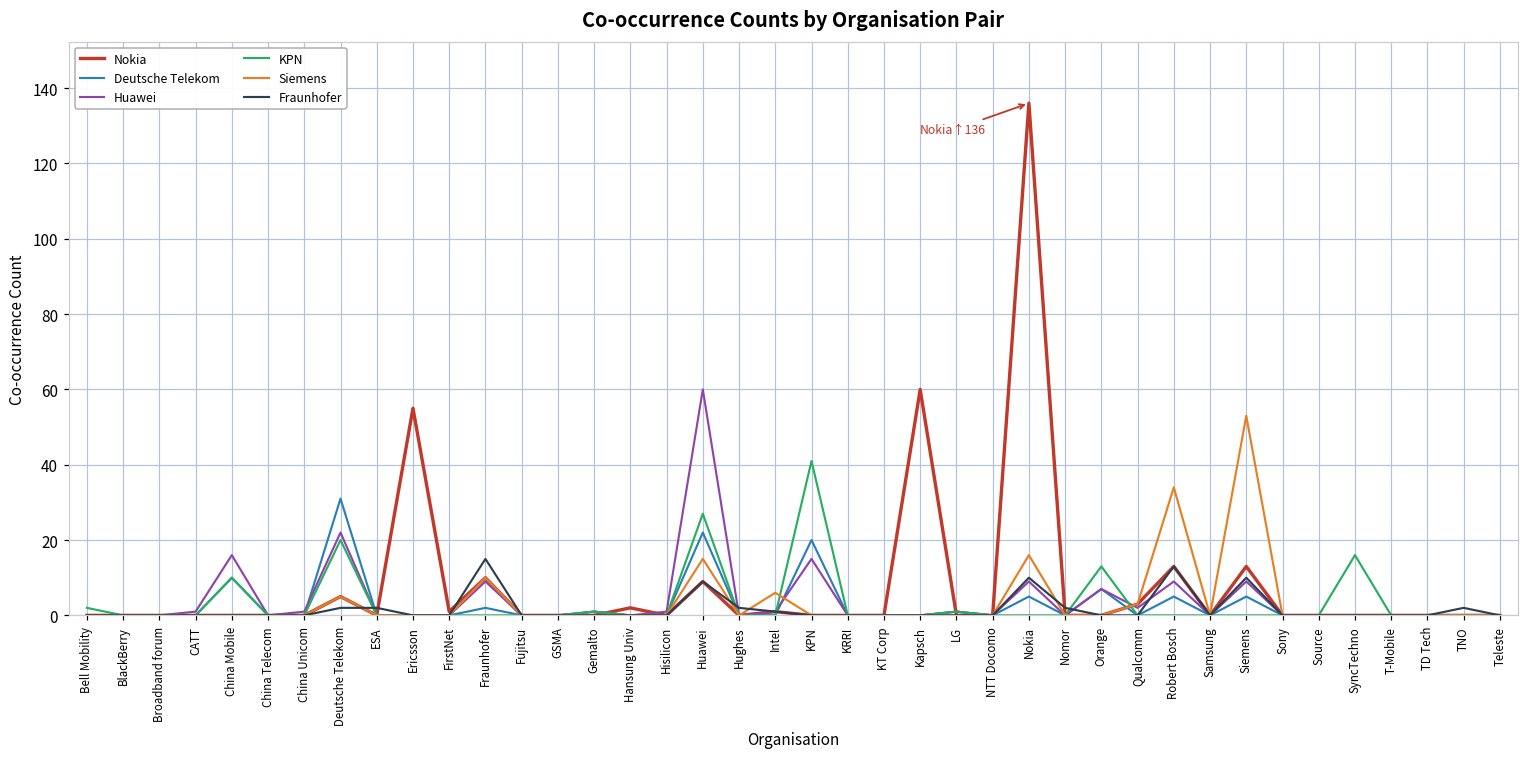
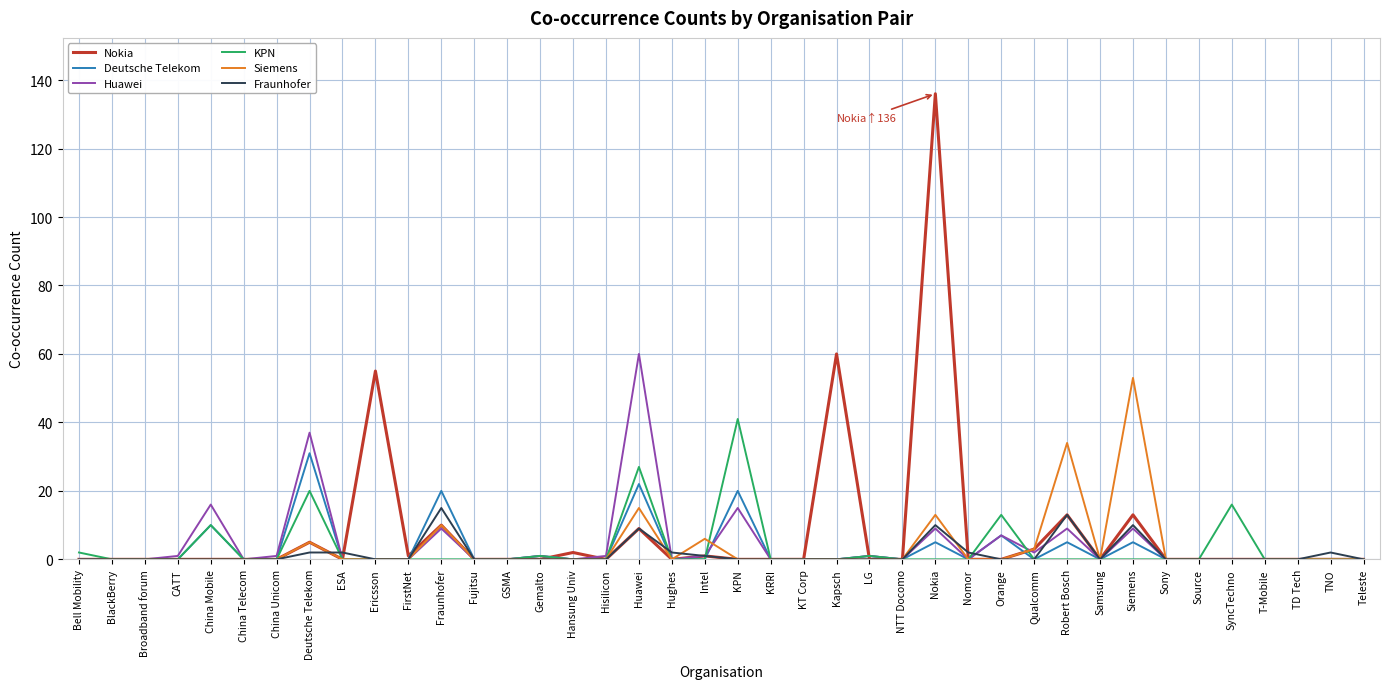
  {
    "Nokia": {
      "Nokia": 136
    },
    "Deutsche Telekom": {
      "Deutsche Telekom": 31,
-     "Fraunhofer": 2,
+     "Fraunhofer": 20,
      "Huawei": 22,
      "KPN": 20,
      "Nokia": 5,
      "Robert Bosch": 5,
      "Siemens": 5
    },
    "Huawei": {
      "CATT": 1,
      "China Mobile": 16,
      "China Unicom": 1,
-     "Deutsche Telekom": 22,
+     "Deutsche Telekom": 37,
      "Fraunhofer": 9,
      "Hisilicon": 1,
      "Huawei": 60,
      "KPN": 15,
      "Nokia": 9,
      "Qualcomm": 2,
      "Robert Bosch": 9,
      "Siemens": 9
    },
    "KPN": {
      "Bell Mobility": 2,
      "Deutsche Telekom": 20,
      "Fraunhofer": 0,
      "Huawei": 27,
      "KPN": 41,
      "Nokia": 0,
      "Orange": 13,
      "Robert Bosch": 0,
      "Siemens": 0,
      "SyncTechno": 16
    },
    "Siemens": {
      "Huawei": 15,
      "Intel": 6,
-     "Nokia": 16,
+     "Nokia": 13,
      "Robert Bosch": 34,
      "Siemens": 53
    },
    "Fraunhofer": {
      "Deutsche Telekom": 2,
      "ESA": 2,
      "Fraunhofer": 15,
      "Hughes": 2,
      "Nokia": 10,
      "Nomor": 2,
      "Siemens": 10,
      "TNO": 2
    }
  }
